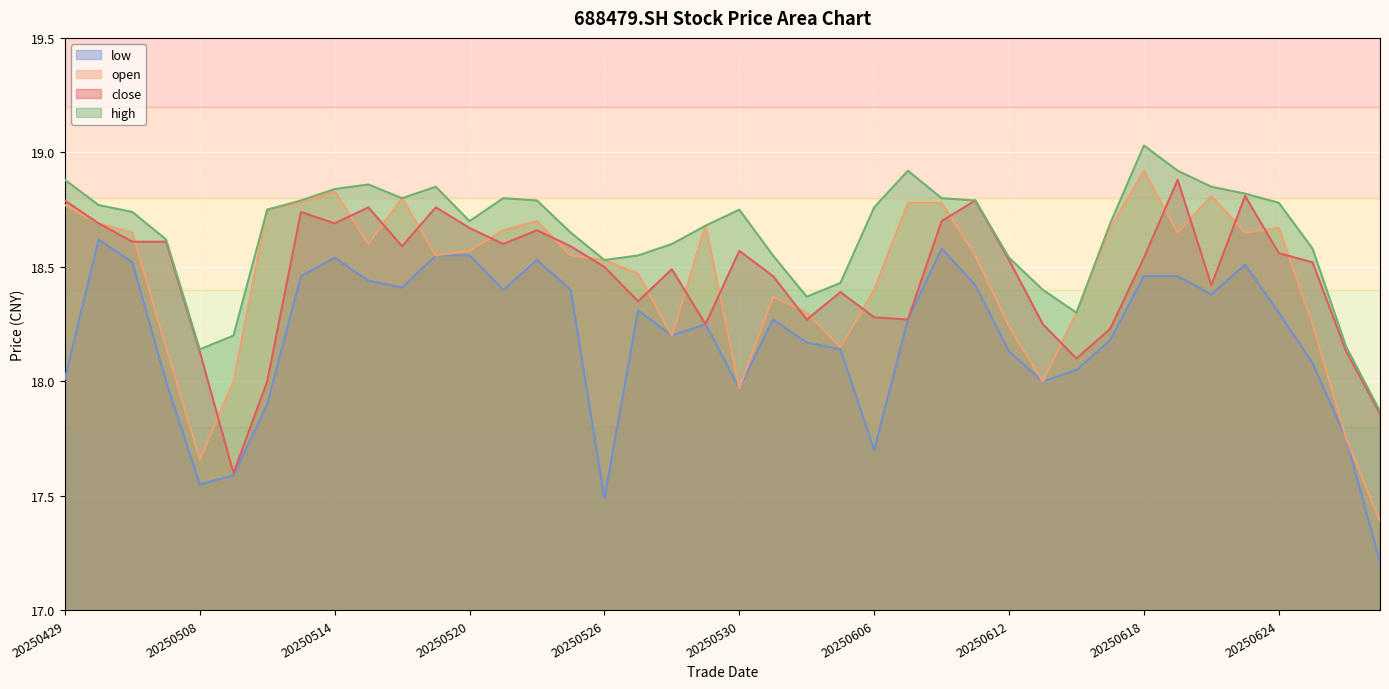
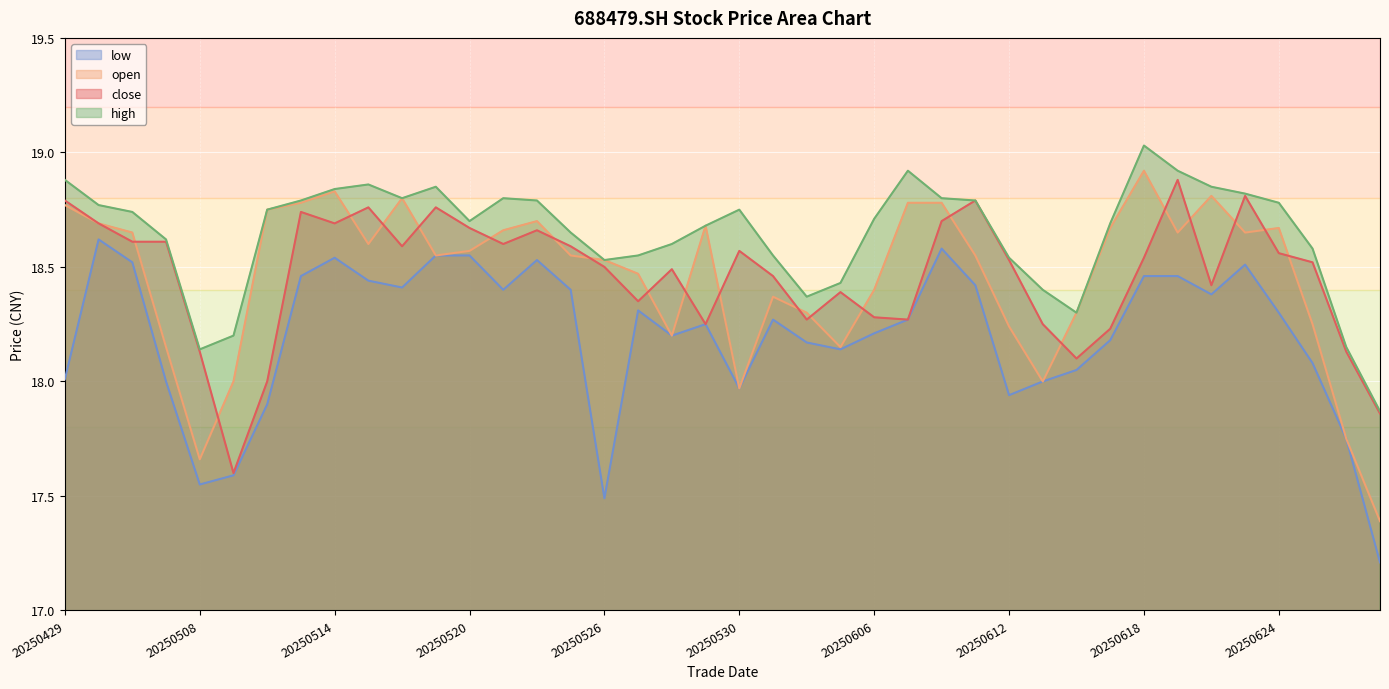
  {
    "low": {
      "20250429": 18.01,
      "20250508": 17.55,
      "20250514": 18.54,
      "20250520": 18.55,
      "20250526": 17.49,
-     "20250606": 17.70,
-     "20250612": 18.13,
+     "20250606": 18.21,
+     "20250612": 17.94,
      "20250618": 18.46,
      "20250624": 18.30
    },
    "high": {
      "20250429": 18.88,
      "20250520": 18.70,
      "20250530": 18.75,
-     "20250606": 18.76,
+     "20250606": 18.71,
      "20250618": 19.03,
      "20250624": 18.78
    }
  }
